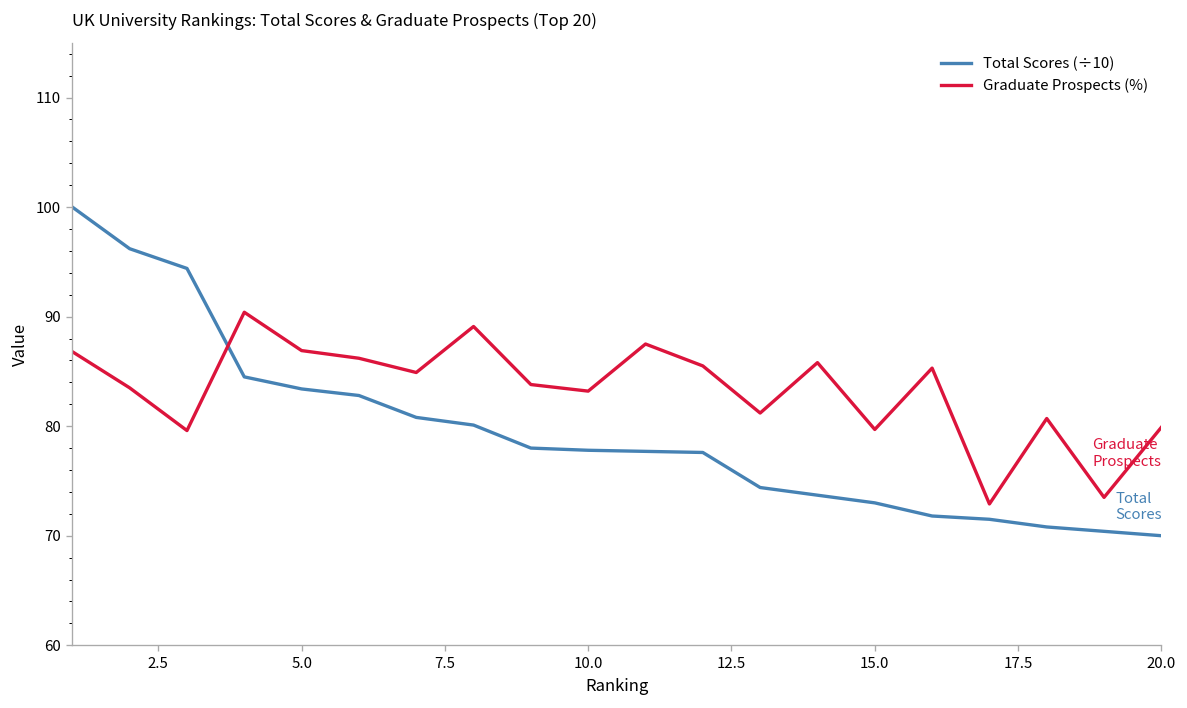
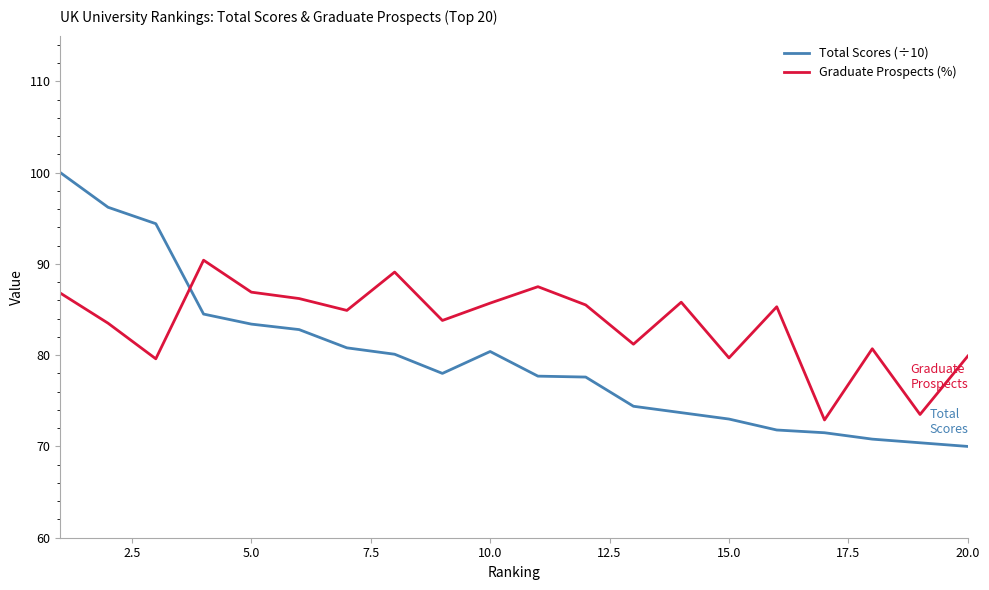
  {
    "Total Scores (÷10)": {
      "5.0": 83,
-     "10.0": 78,
+     "10.0": 80,
      "15.0": 73,
      "20.0": 70
    },
    "Graduate Prospects (%)": {
      "5.0": 87,
-     "10.0": 83,
+     "10.0": 86,
      "15.0": 80,
      "20.0": 80
    }
  }
